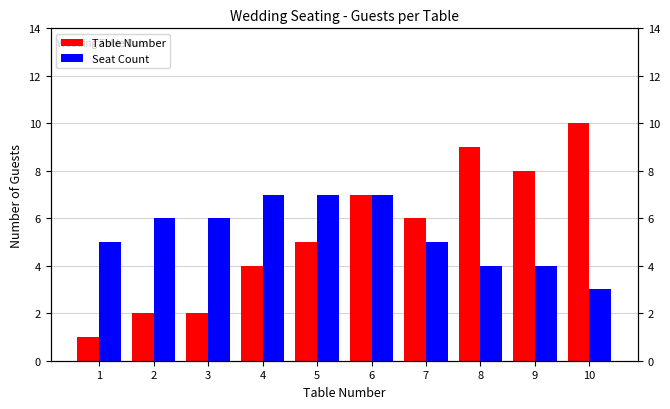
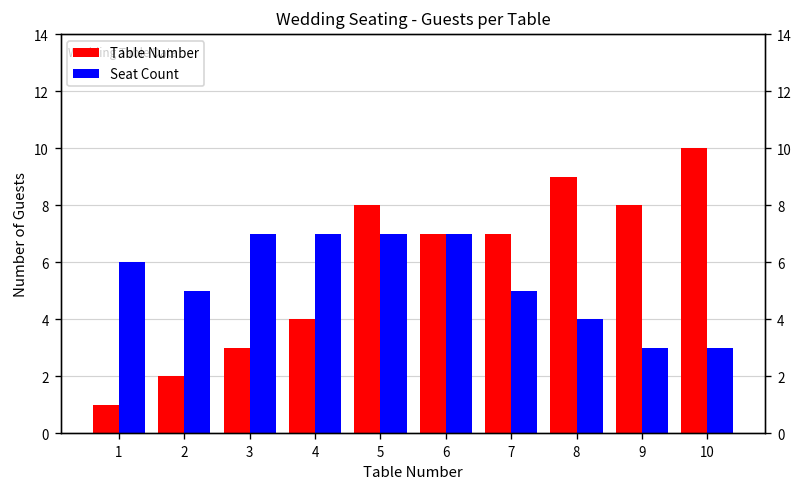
  {
    "Table Number": {
      "1": 1,
      "2": 2,
-     "3": 2,
+     "3": 3,
      "4": 4,
-     "5": 5,
+     "5": 8,
      "6": 7,
-     "7": 6,
+     "7": 7,
      "8": 9,
      "9": 8,
      "10": 10
    },
    "Seat Count": {
-     "1": 5,
-     "2": 6,
-     "3": 6,
+     "1": 6,
+     "2": 5,
+     "3": 7,
      "4": 7,
      "5": 7,
      "6": 7,
      "7": 5,
      "8": 4,
-     "9": 4,
+     "9": 3,
      "10": 3
    }
  }
